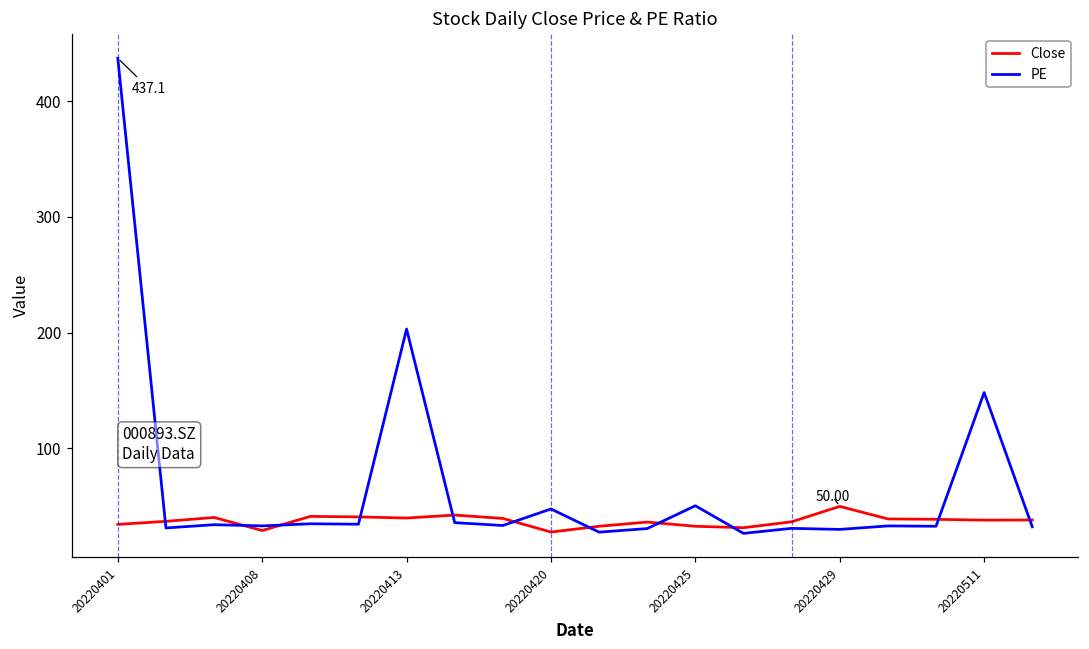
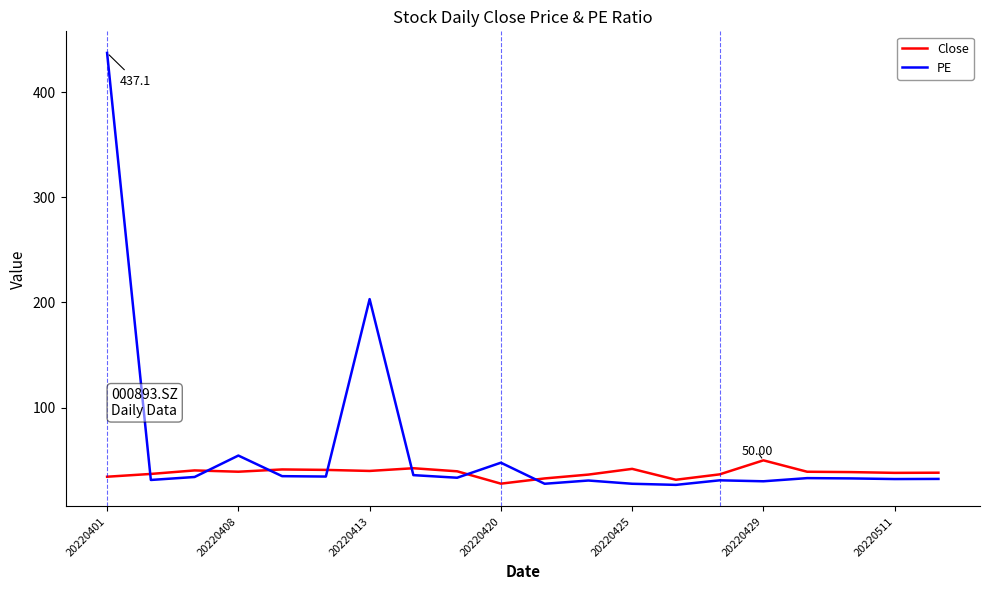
  {
    "Close": {
      "20220401": 34,
-     "20220408": 29,
+     "20220408": 39,
      "20220413": 40,
      "20220420": 28,
-     "20220425": 33,
+     "20220425": 42,
      "20220511": 38
    },
    "PE": {
-     "20220408": 33,
+     "20220408": 55,
      "20220413": 203,
      "20220420": 48,
-     "20220425": 51,
+     "20220425": 28,
      "20220429": 30,
-     "20220511": 148
+     "20220511": 32
    }
  }
